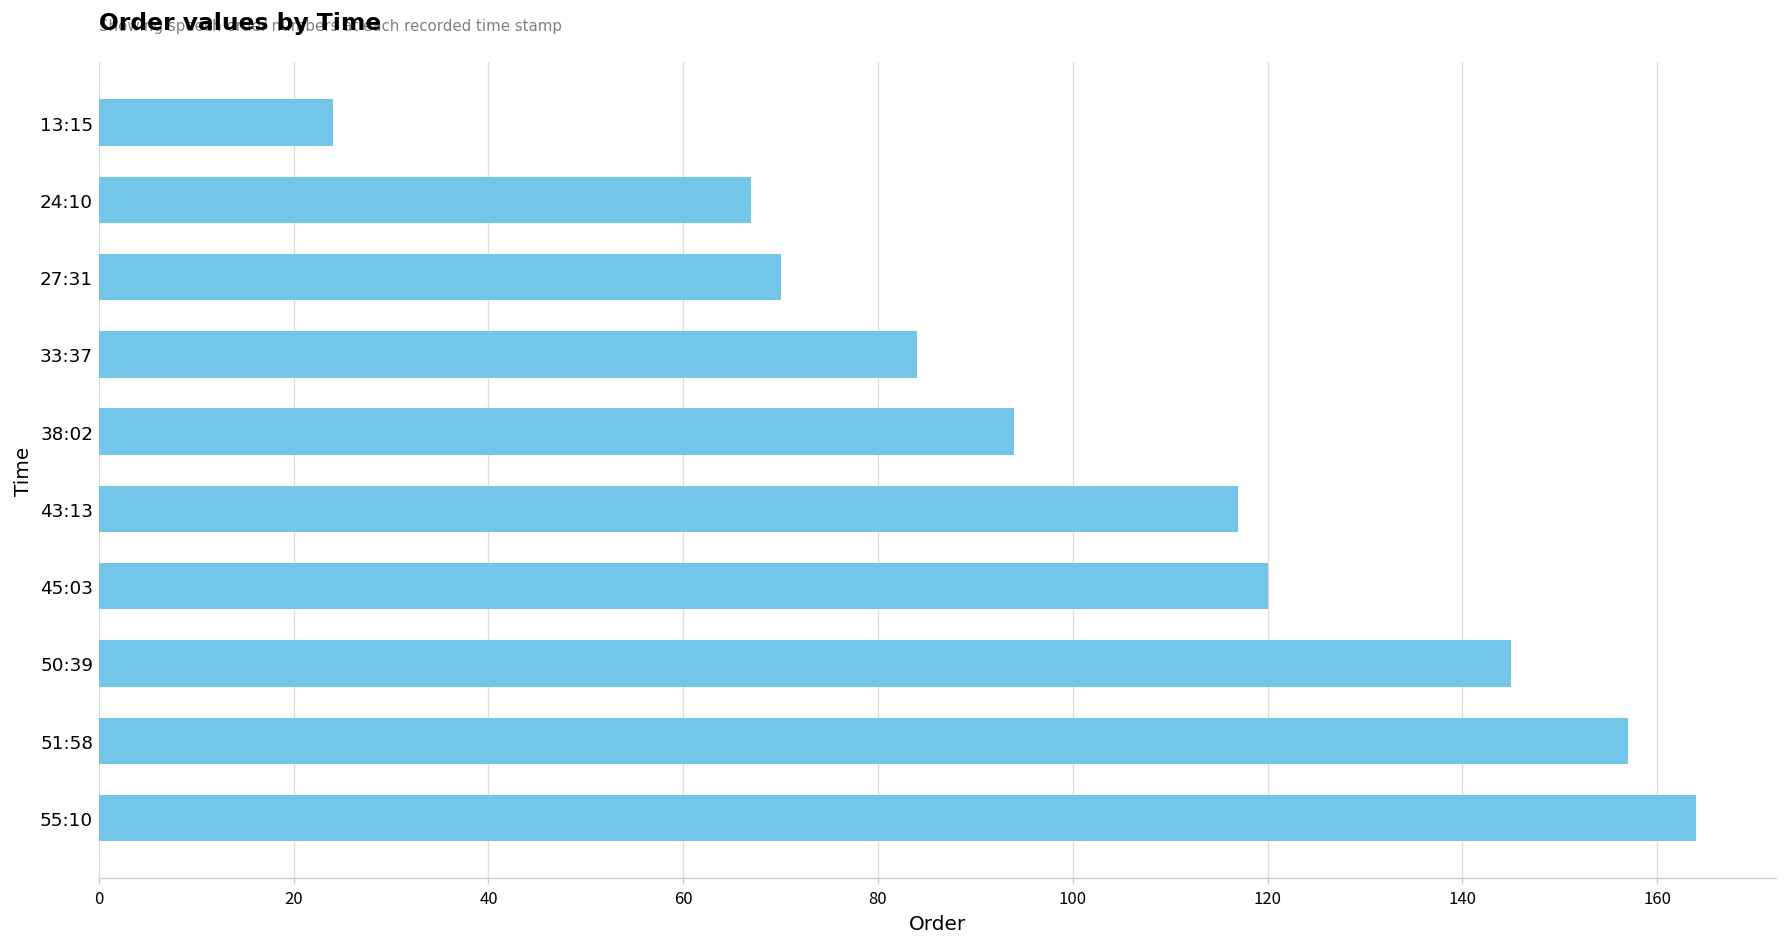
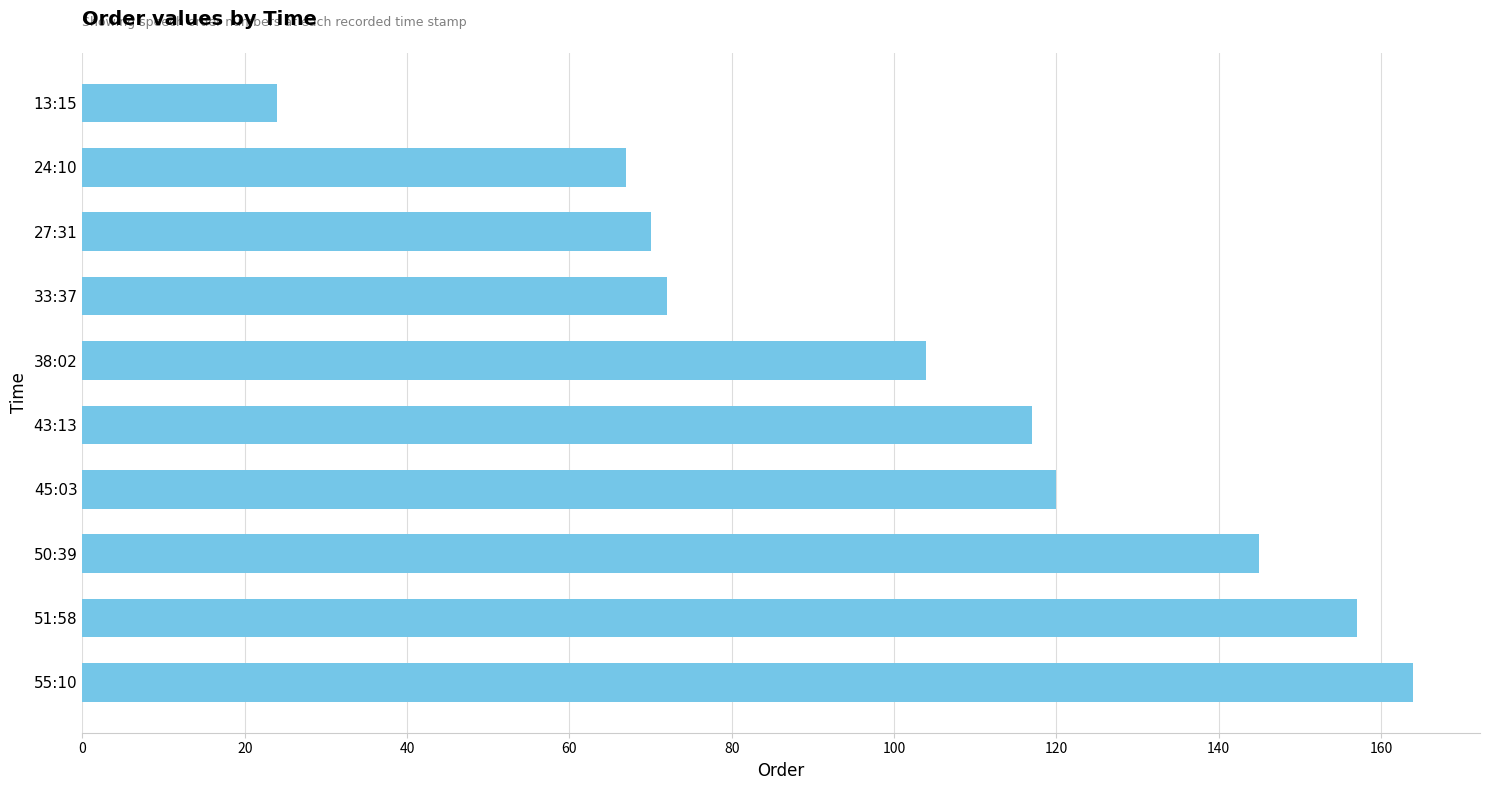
  {
    "13:15": 24,
    "24:10": 67,
    "27:31": 70,
-   "33:37": 84,
-   "38:02": 94,
+   "33:37": 72,
+   "38:02": 104,
    "43:13": 117,
    "45:03": 120,
    "50:39": 145,
    "51:58": 157,
    "55:10": 164
  }
